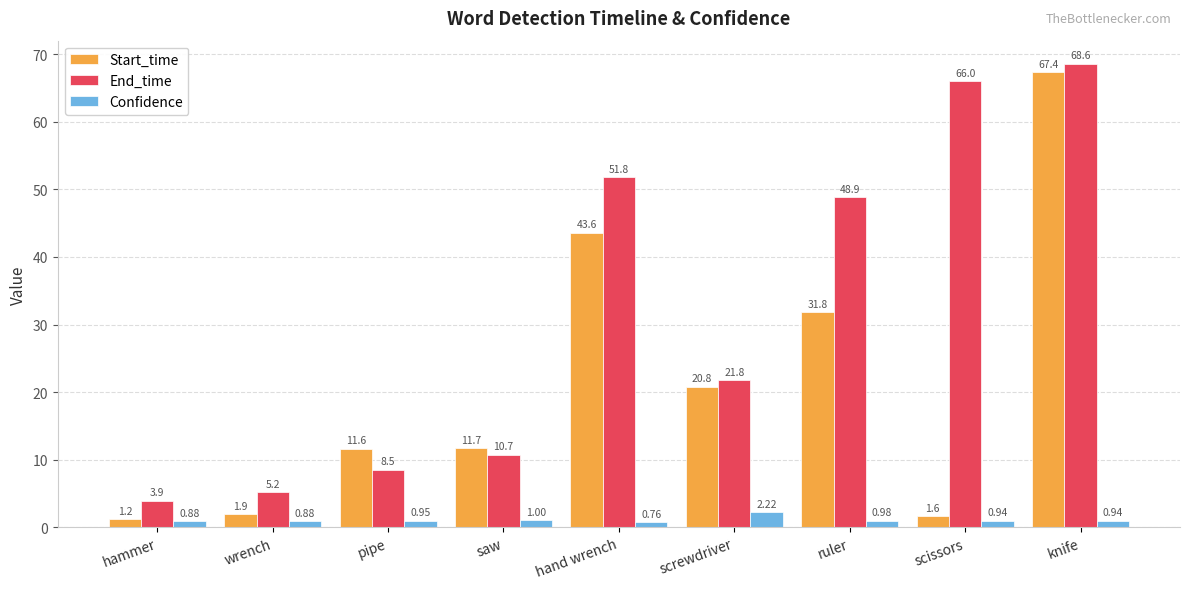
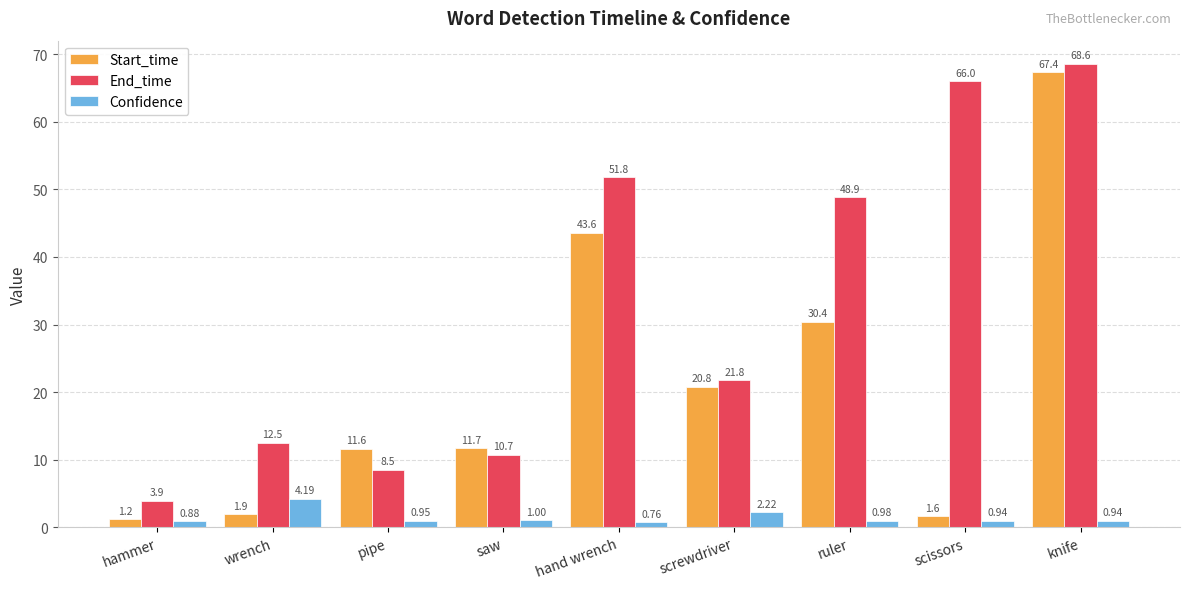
  {
    "Start_time": {
      "hammer": 1.2,
      "wrench": 1.9,
      "pipe": 11.6,
      "saw": 11.7,
      "hand wrench": 43.6,
      "screwdriver": 20.8,
-     "ruler": 31.8,
+     "ruler": 30.4,
      "scissors": 1.6,
      "knife": 67.4
    },
    "End_time": {
      "hammer": 3.9,
-     "wrench": 5.2,
+     "wrench": 12.5,
      "pipe": 8.5,
      "saw": 10.7,
      "hand wrench": 51.8,
      "screwdriver": 21.8,
      "ruler": 48.9,
      "scissors": 66.0,
      "knife": 68.6
    },
    "Confidence": {
      "hammer": 0.88,
-     "wrench": 0.88,
+     "wrench": 4.19,
      "pipe": 0.95,
      "saw": 1.00,
      "hand wrench": 0.76,
      "screwdriver": 2.22,
      "ruler": 0.98,
      "scissors": 0.94,
      "knife": 0.94
    }
  }
